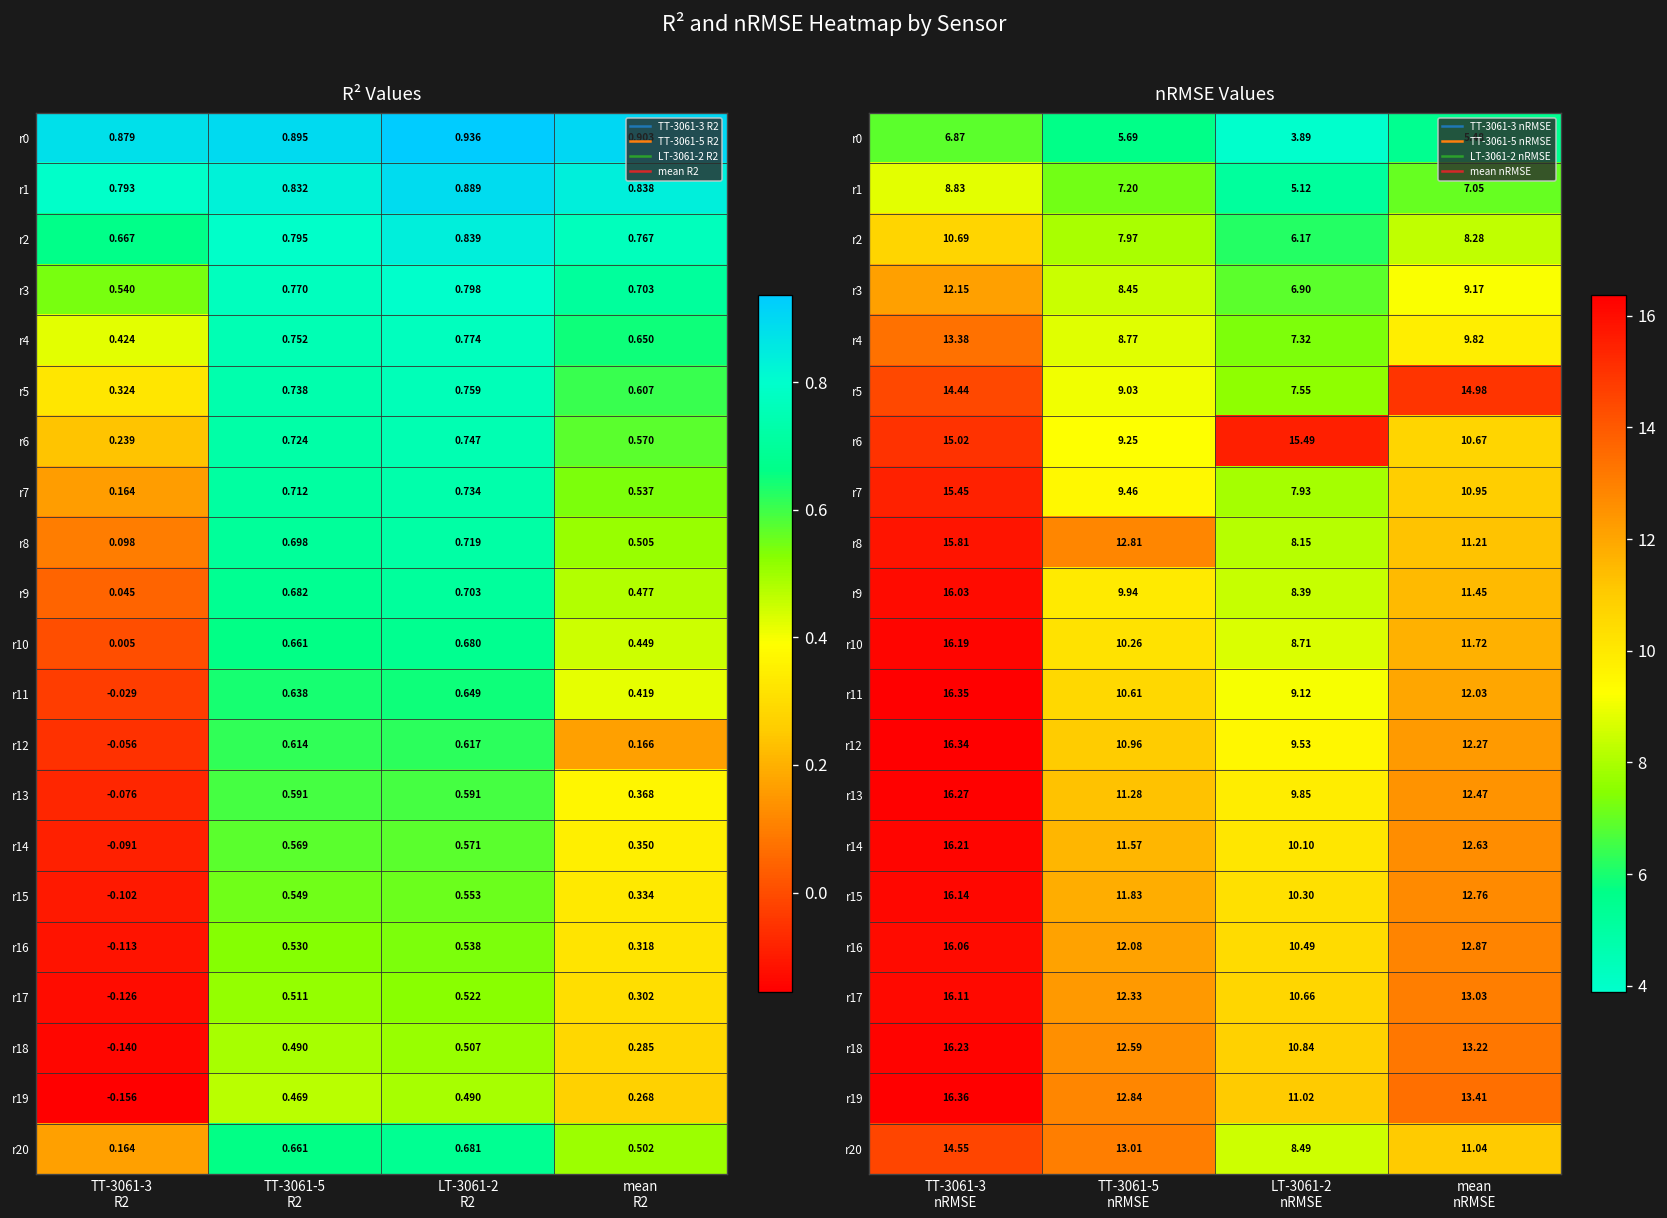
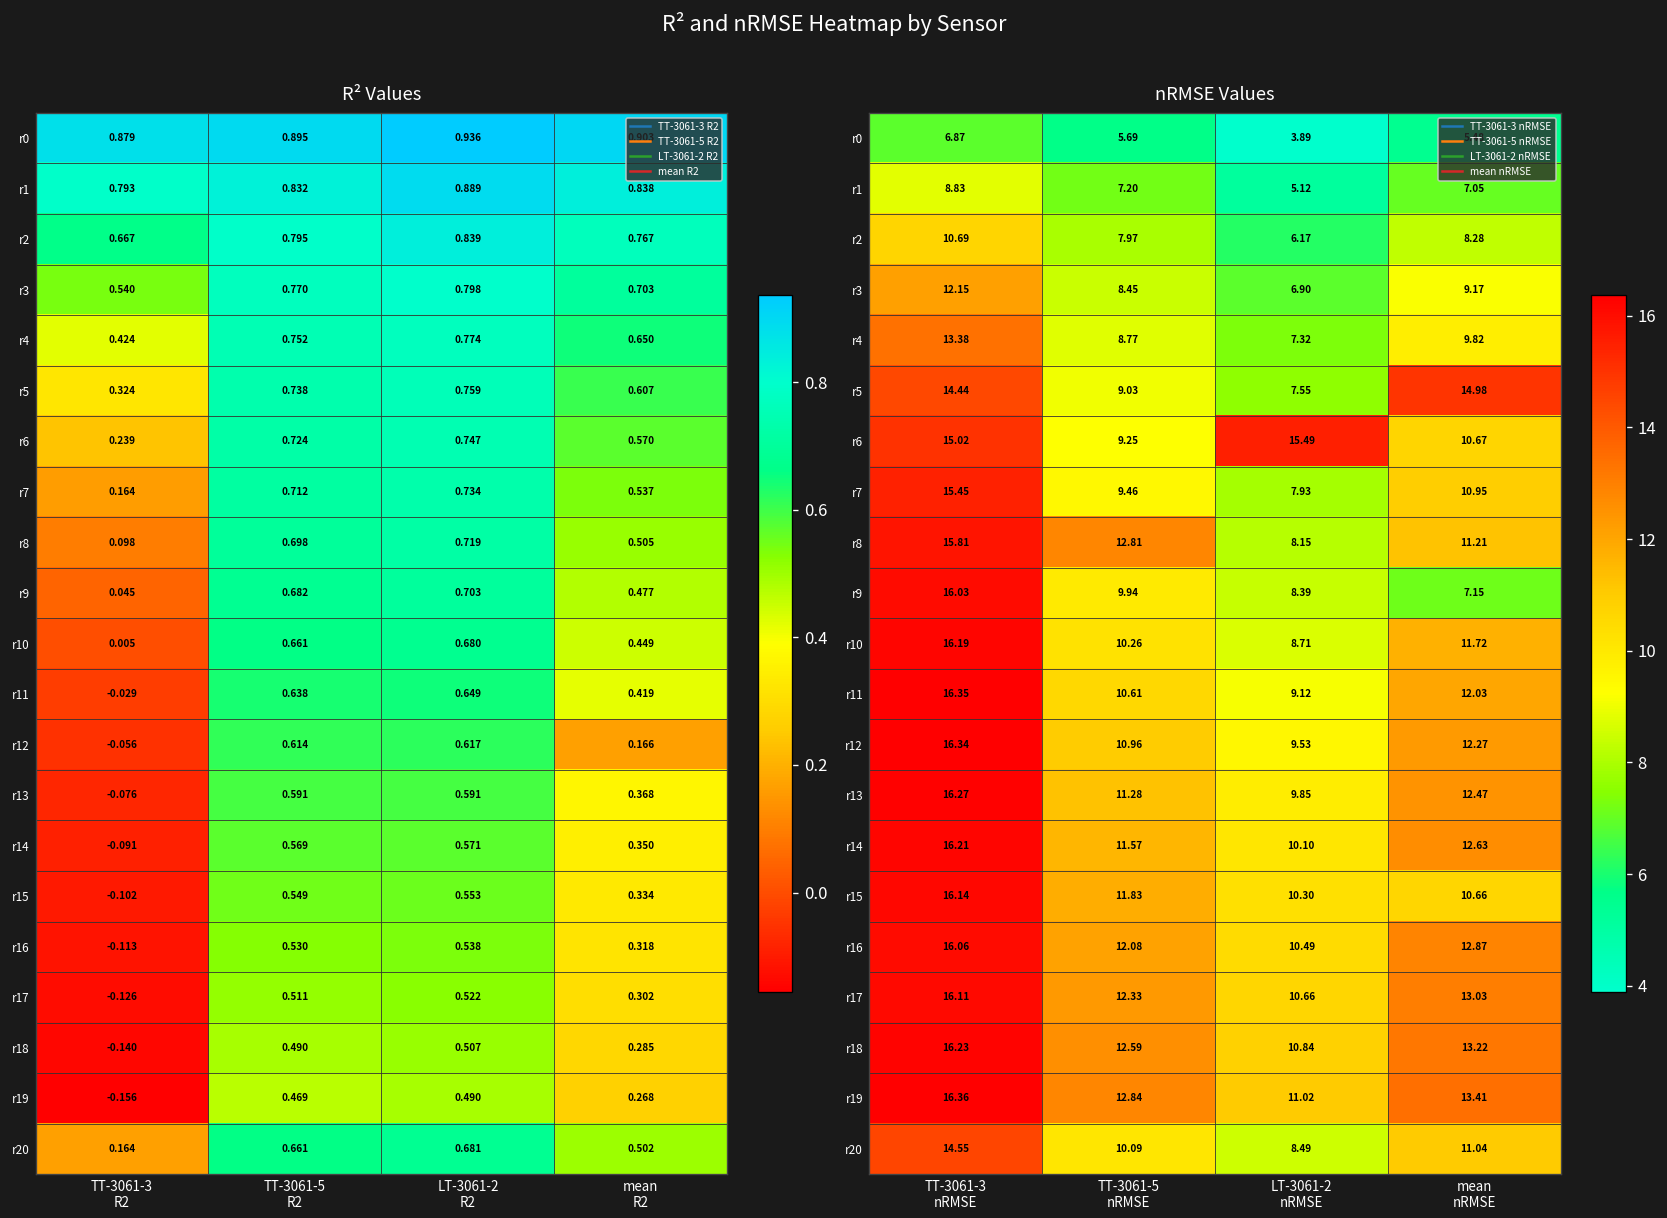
  {
    "R² Values": {
      "r0": {
        "TT-3061-3 R2": 0.879,
        "TT-3061-5 R2": 0.895,
        "LT-3061-2 R2": 0.936
      },
      "r1": {
        "TT-3061-3 R2": 0.793,
        "TT-3061-5 R2": 0.832,
        "LT-3061-2 R2": 0.889
      },
      "r2": {
        "TT-3061-3 R2": 0.667,
        "TT-3061-5 R2": 0.795,
        "LT-3061-2 R2": 0.839,
        "mean R2": 0.767
      },
      "r3": {
        "TT-3061-3 R2": 0.540,
        "TT-3061-5 R2": 0.770,
        "LT-3061-2 R2": 0.798,
        "mean R2": 0.703
      },
      "r4": {
        "TT-3061-3 R2": 0.424,
        "TT-3061-5 R2": 0.752,
        "LT-3061-2 R2": 0.774,
        "mean R2": 0.650
      },
      "r5": {
        "TT-3061-3 R2": 0.324,
        "TT-3061-5 R2": 0.738,
        "LT-3061-2 R2": 0.759,
        "mean R2": 0.607
      },
      "r6": {
        "TT-3061-3 R2": 0.239,
        "TT-3061-5 R2": 0.724,
        "LT-3061-2 R2": 0.747,
        "mean R2": 0.570
      },
      "r7": {
        "TT-3061-3 R2": 0.164,
        "TT-3061-5 R2": 0.712,
        "LT-3061-2 R2": 0.734,
        "mean R2": 0.537
      },
      "r8": {
        "TT-3061-3 R2": 0.098,
        "TT-3061-5 R2": 0.698,
        "LT-3061-2 R2": 0.719,
        "mean R2": 0.505
      },
      "r9": {
        "TT-3061-3 R2": 0.045,
        "TT-3061-5 R2": 0.682,
        "LT-3061-2 R2": 0.703,
        "mean R2": 0.477
      },
      "r10": {
        "TT-3061-3 R2": 0.005,
        "TT-3061-5 R2": 0.661,
        "LT-3061-2 R2": 0.680,
        "mean R2": 0.449
      },
      "r11": {
        "TT-3061-3 R2": -0.029,
        "TT-3061-5 R2": 0.638,
        "LT-3061-2 R2": 0.649,
        "mean R2": 0.419
      },
      "r12": {
        "TT-3061-3 R2": -0.056,
        "TT-3061-5 R2": 0.614,
        "LT-3061-2 R2": 0.617,
        "mean R2": 0.166
      },
      "r13": {
        "TT-3061-3 R2": -0.076,
        "TT-3061-5 R2": 0.591,
        "LT-3061-2 R2": 0.591,
        "mean R2": 0.368
      },
      "r14": {
        "TT-3061-3 R2": -0.091,
        "TT-3061-5 R2": 0.569,
        "LT-3061-2 R2": 0.571,
        "mean R2": 0.350
      },
      "r15": {
        "TT-3061-3 R2": -0.102,
        "TT-3061-5 R2": 0.549,
        "LT-3061-2 R2": 0.553,
        "mean R2": 0.334
      },
      "r16": {
        "TT-3061-3 R2": -0.113,
        "TT-3061-5 R2": 0.530,
        "LT-3061-2 R2": 0.538,
        "mean R2": 0.318
      },
      "r17": {
        "TT-3061-3 R2": -0.126,
        "TT-3061-5 R2": 0.511,
        "LT-3061-2 R2": 0.522,
        "mean R2": 0.302
      },
      "r18": {
        "TT-3061-3 R2": -0.140,
        "TT-3061-5 R2": 0.490,
        "LT-3061-2 R2": 0.507,
        "mean R2": 0.285
      },
      "r19": {
        "TT-3061-3 R2": -0.156,
        "TT-3061-5 R2": 0.469,
        "LT-3061-2 R2": 0.490,
        "mean R2": 0.268
      },
      "r20": {
        "TT-3061-3 R2": 0.164,
        "TT-3061-5 R2": 0.661,
        "LT-3061-2 R2": 0.681,
        "mean R2": 0.502
      }
    },
    "nRMSE Values": {
      "r0": {
        "TT-3061-3 nRMSE": 6.87,
        "TT-3061-5 nRMSE": 5.69,
        "LT-3061-2 nRMSE": 3.89
      },
      "r1": {
        "TT-3061-3 nRMSE": 8.83,
        "TT-3061-5 nRMSE": 7.20,
        "LT-3061-2 nRMSE": 5.12
      },
      "r2": {
        "TT-3061-3 nRMSE": 10.69,
        "TT-3061-5 nRMSE": 7.97,
        "LT-3061-2 nRMSE": 6.17,
        "mean nRMSE": 8.28
      },
      "r3": {
        "TT-3061-3 nRMSE": 12.15,
        "TT-3061-5 nRMSE": 8.45,
        "LT-3061-2 nRMSE": 6.90,
        "mean nRMSE": 9.17
      },
      "r4": {
        "TT-3061-3 nRMSE": 13.38,
        "TT-3061-5 nRMSE": 8.77,
        "LT-3061-2 nRMSE": 7.32,
        "mean nRMSE": 9.82
      },
      "r5": {
        "TT-3061-3 nRMSE": 14.44,
        "TT-3061-5 nRMSE": 9.03,
        "LT-3061-2 nRMSE": 7.55,
        "mean nRMSE": 14.98
      },
      "r6": {
        "TT-3061-3 nRMSE": 15.02,
        "TT-3061-5 nRMSE": 9.25,
        "LT-3061-2 nRMSE": 15.49,
        "mean nRMSE": 10.67
      },
      "r7": {
        "TT-3061-3 nRMSE": 15.45,
        "TT-3061-5 nRMSE": 9.46,
        "LT-3061-2 nRMSE": 7.93,
        "mean nRMSE": 10.95
      },
      "r8": {
        "TT-3061-3 nRMSE": 15.81,
        "TT-3061-5 nRMSE": 12.81,
        "LT-3061-2 nRMSE": 8.15,
        "mean nRMSE": 11.21
      },
      "r9": {
        "TT-3061-3 nRMSE": 16.03,
        "TT-3061-5 nRMSE": 9.94,
        "LT-3061-2 nRMSE": 8.39,
-       "mean nRMSE": 11.45
+       "mean nRMSE": 7.15
      },
      "r10": {
        "TT-3061-3 nRMSE": 16.19,
        "TT-3061-5 nRMSE": 10.26,
        "LT-3061-2 nRMSE": 8.71,
        "mean nRMSE": 11.72
      },
      "r11": {
        "TT-3061-3 nRMSE": 16.35,
        "TT-3061-5 nRMSE": 10.61,
        "LT-3061-2 nRMSE": 9.12,
        "mean nRMSE": 12.03
      },
      "r12": {
        "TT-3061-3 nRMSE": 16.34,
        "TT-3061-5 nRMSE": 10.96,
        "LT-3061-2 nRMSE": 9.53,
        "mean nRMSE": 12.27
      },
      "r13": {
        "TT-3061-3 nRMSE": 16.27,
        "TT-3061-5 nRMSE": 11.28,
        "LT-3061-2 nRMSE": 9.85,
        "mean nRMSE": 12.47
      },
      "r14": {
        "TT-3061-3 nRMSE": 16.21,
        "TT-3061-5 nRMSE": 11.57,
        "LT-3061-2 nRMSE": 10.10,
        "mean nRMSE": 12.63
      },
      "r15": {
        "TT-3061-3 nRMSE": 16.14,
        "TT-3061-5 nRMSE": 11.83,
        "LT-3061-2 nRMSE": 10.30,
-       "mean nRMSE": 12.76
+       "mean nRMSE": 10.66
      },
      "r16": {
        "TT-3061-3 nRMSE": 16.06,
        "TT-3061-5 nRMSE": 12.08,
        "LT-3061-2 nRMSE": 10.49,
        "mean nRMSE": 12.87
      },
      "r17": {
        "TT-3061-3 nRMSE": 16.11,
        "TT-3061-5 nRMSE": 12.33,
        "LT-3061-2 nRMSE": 10.66,
        "mean nRMSE": 13.03
      },
      "r18": {
        "TT-3061-3 nRMSE": 16.23,
        "TT-3061-5 nRMSE": 12.59,
        "LT-3061-2 nRMSE": 10.84,
        "mean nRMSE": 13.22
      },
      "r19": {
        "TT-3061-3 nRMSE": 16.36,
        "TT-3061-5 nRMSE": 12.84,
        "LT-3061-2 nRMSE": 11.02,
        "mean nRMSE": 13.41
      },
      "r20": {
        "TT-3061-3 nRMSE": 14.55,
-       "TT-3061-5 nRMSE": 13.01,
+       "TT-3061-5 nRMSE": 10.09,
        "LT-3061-2 nRMSE": 8.49,
        "mean nRMSE": 11.04
      }
    }
  }
